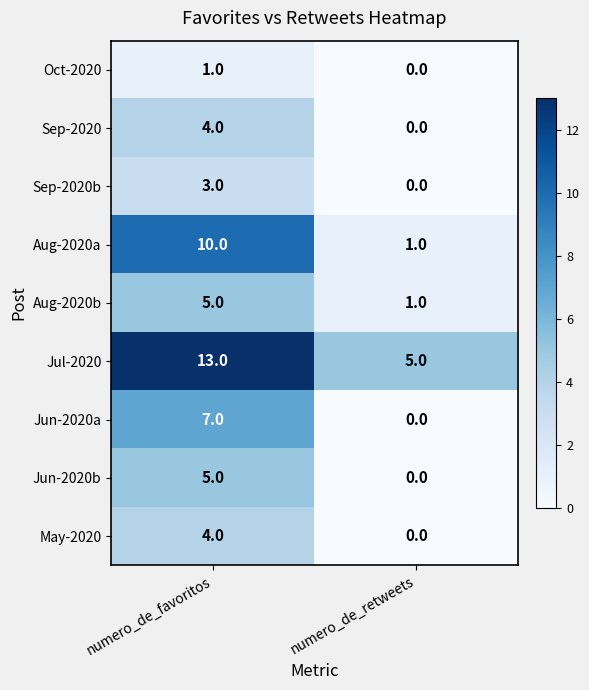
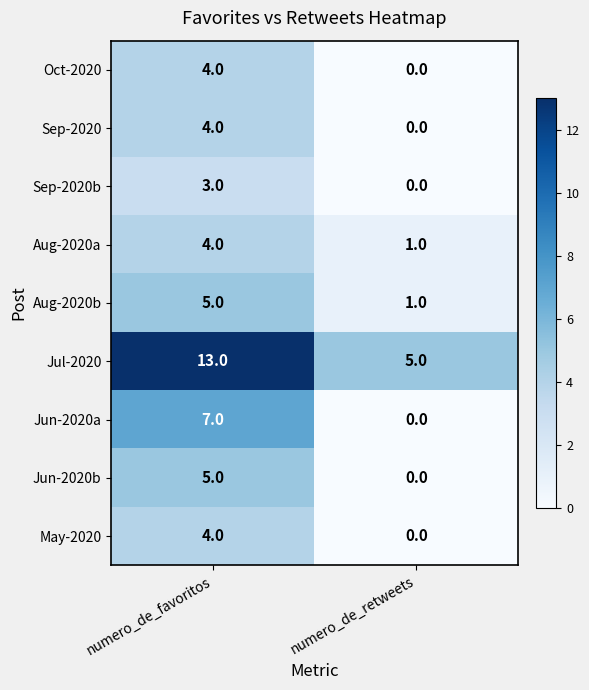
  {
    "Oct-2020": {
-     "numero_de_favoritos": 1.0,
+     "numero_de_favoritos": 4.0,
      "numero_de_retweets": 0.0
    },
    "Sep-2020": {
      "numero_de_favoritos": 4.0,
      "numero_de_retweets": 0.0
    },
    "Sep-2020b": {
      "numero_de_favoritos": 3.0,
      "numero_de_retweets": 0.0
    },
    "Aug-2020a": {
-     "numero_de_favoritos": 10.0,
+     "numero_de_favoritos": 4.0,
      "numero_de_retweets": 1.0
    },
    "Aug-2020b": {
      "numero_de_favoritos": 5.0,
      "numero_de_retweets": 1.0
    },
    "Jul-2020": {
      "numero_de_favoritos": 13.0,
      "numero_de_retweets": 5.0
    },
    "Jun-2020a": {
      "numero_de_favoritos": 7.0,
      "numero_de_retweets": 0.0
    },
    "Jun-2020b": {
      "numero_de_favoritos": 5.0,
      "numero_de_retweets": 0.0
    },
    "May-2020": {
      "numero_de_favoritos": 4.0,
      "numero_de_retweets": 0.0
    }
  }
